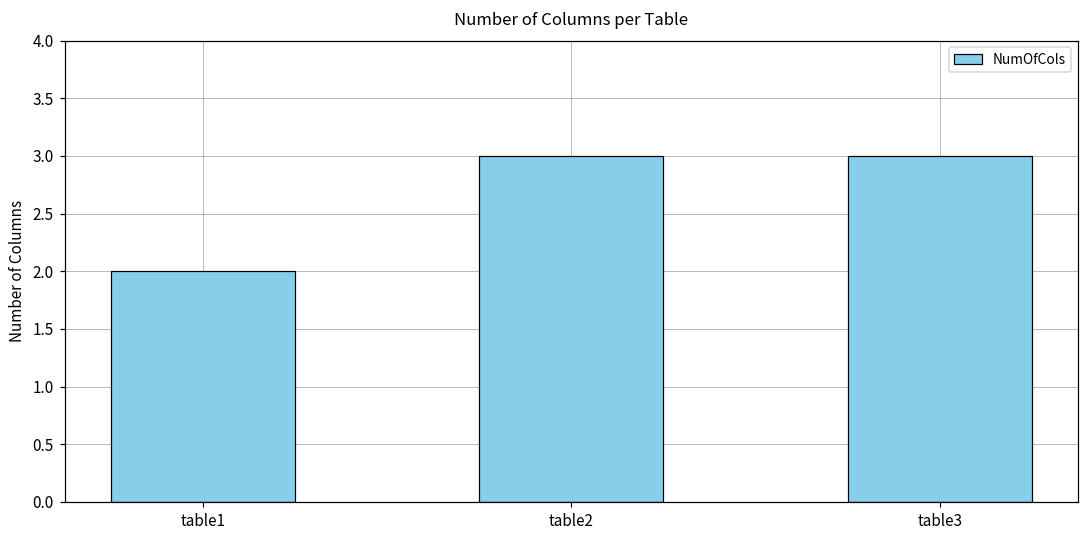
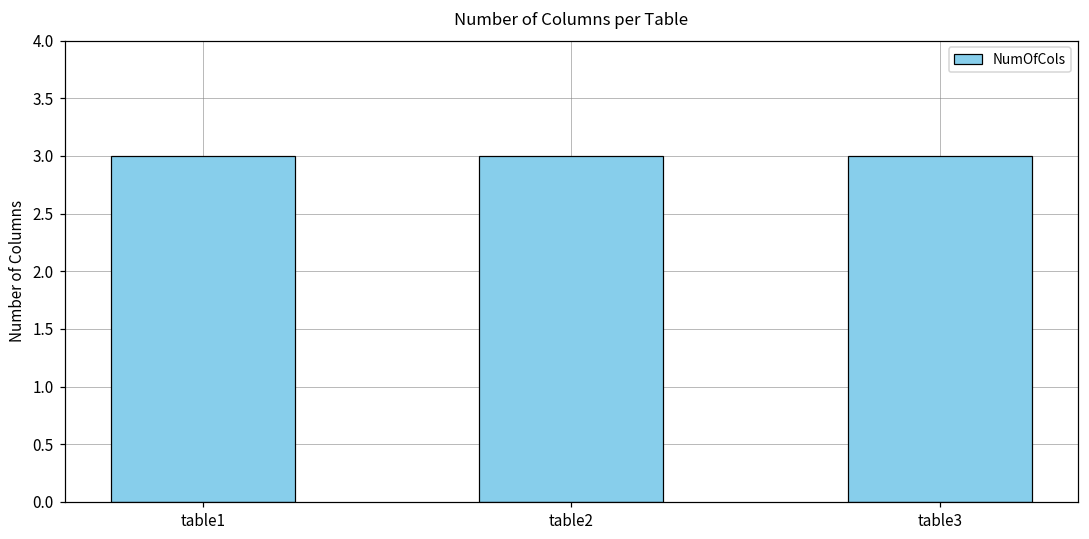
  {
-   "table1": 2,
+   "table1": 3,
    "table2": 3,
    "table3": 3
  }
